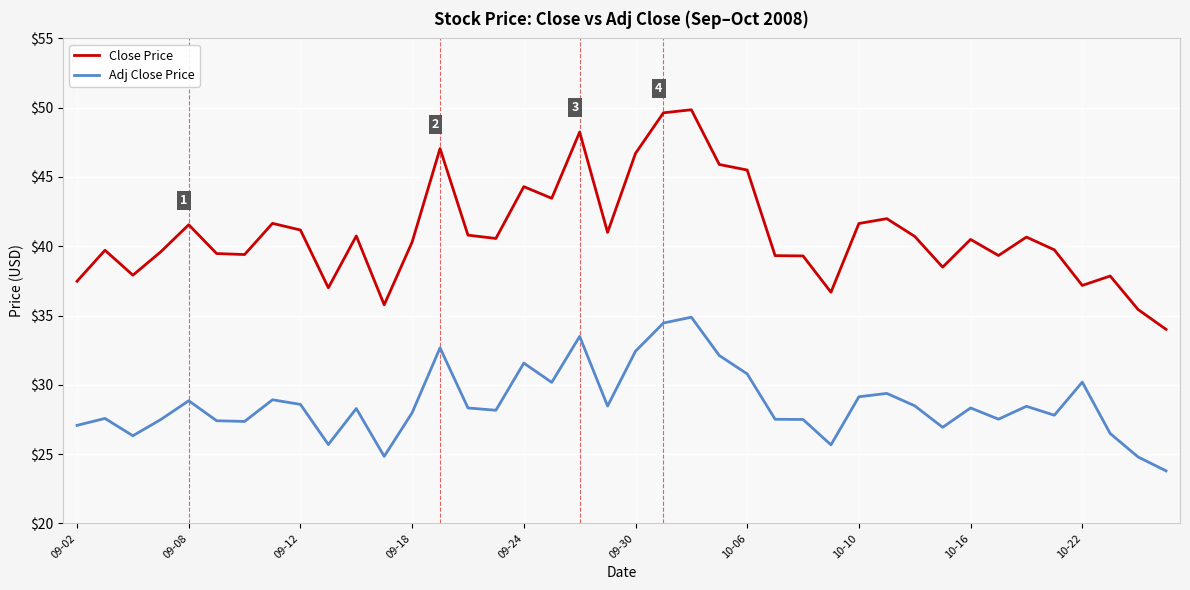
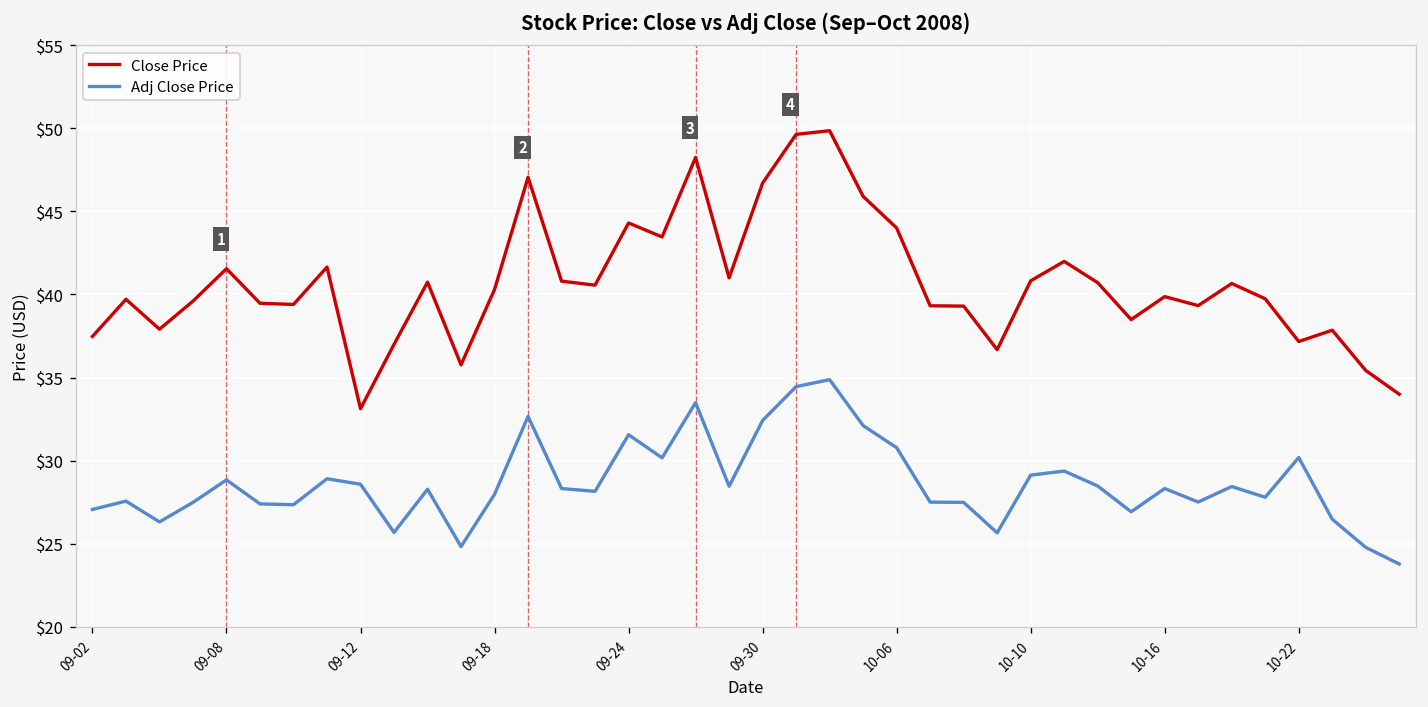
  {
    "Close Price": {
      "09-02": "$37.5",
-     "09-12": "$41.2",
+     "09-12": "$33.1",
      "09-18": "$40.3",
      "09-24": "$44.3",
      "09-30": "$46.7",
-     "10-06": "$45.5",
-     "10-10": "$41.6",
-     "10-16": "$40.5",
+     "10-06": "$44.0",
+     "10-10": "$40.8",
+     "10-16": "$39.9",
      "10-22": "$37.2"
    },
    "Adj Close Price": {
      "09-02": "$27.1",
      "09-08": "$28.8",
      "09-12": "$28.6",
      "09-18": "$28.0",
      "09-24": "$31.6",
      "09-30": "$32.4",
      "10-06": "$30.8",
      "10-10": "$29.1",
      "10-16": "$28.3",
      "10-22": "$30.2"
    }
  }
